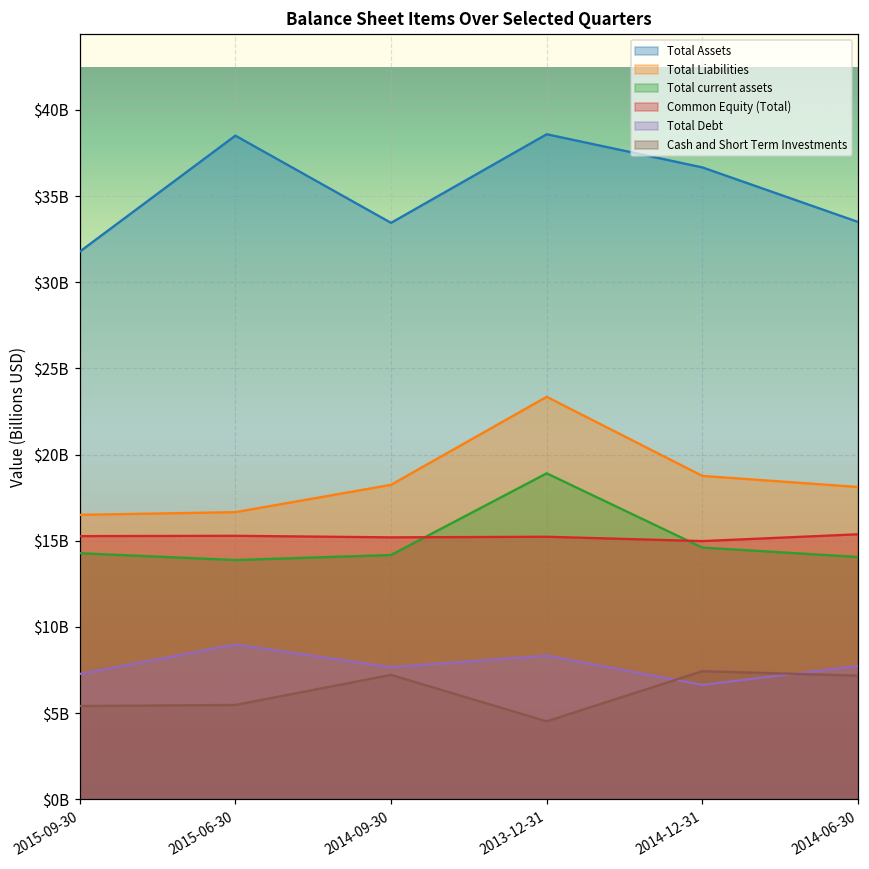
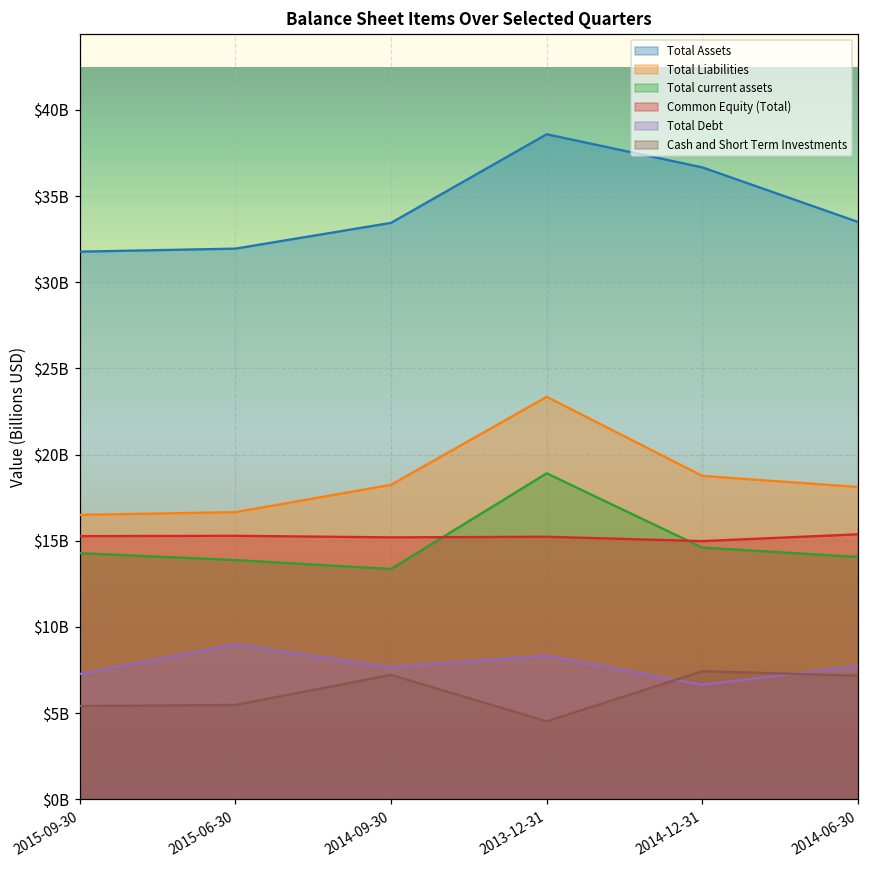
  {
    "Total Assets": {
      "2015-09-30": "$31800000000",
-     "2015-06-30": "$38500000000",
+     "2015-06-30": "$32000000000",
      "2014-09-30": "$33500000000",
      "2013-12-31": "$38600000000",
      "2014-12-31": "$36700000000",
      "2014-06-30": "$33500000000"
    },
    "Total current assets": {
      "2015-09-30": "$14300000000",
      "2015-06-30": "$13900000000",
-     "2014-09-30": "$14200000000",
+     "2014-09-30": "$13400000000",
      "2013-12-31": "$18900000000",
      "2014-12-31": "$14600000000",
      "2014-06-30": "$14100000000"
    },
    "Total Debt": {
      "2015-09-30": "$7300000000",
      "2015-06-30": "$9000000000",
      "2014-09-30": "$7700000000",
      "2013-12-31": "$8300000000",
      "2014-12-31": "$6600000000",
      "2014-06-30": "$7700000000"
    }
  }
